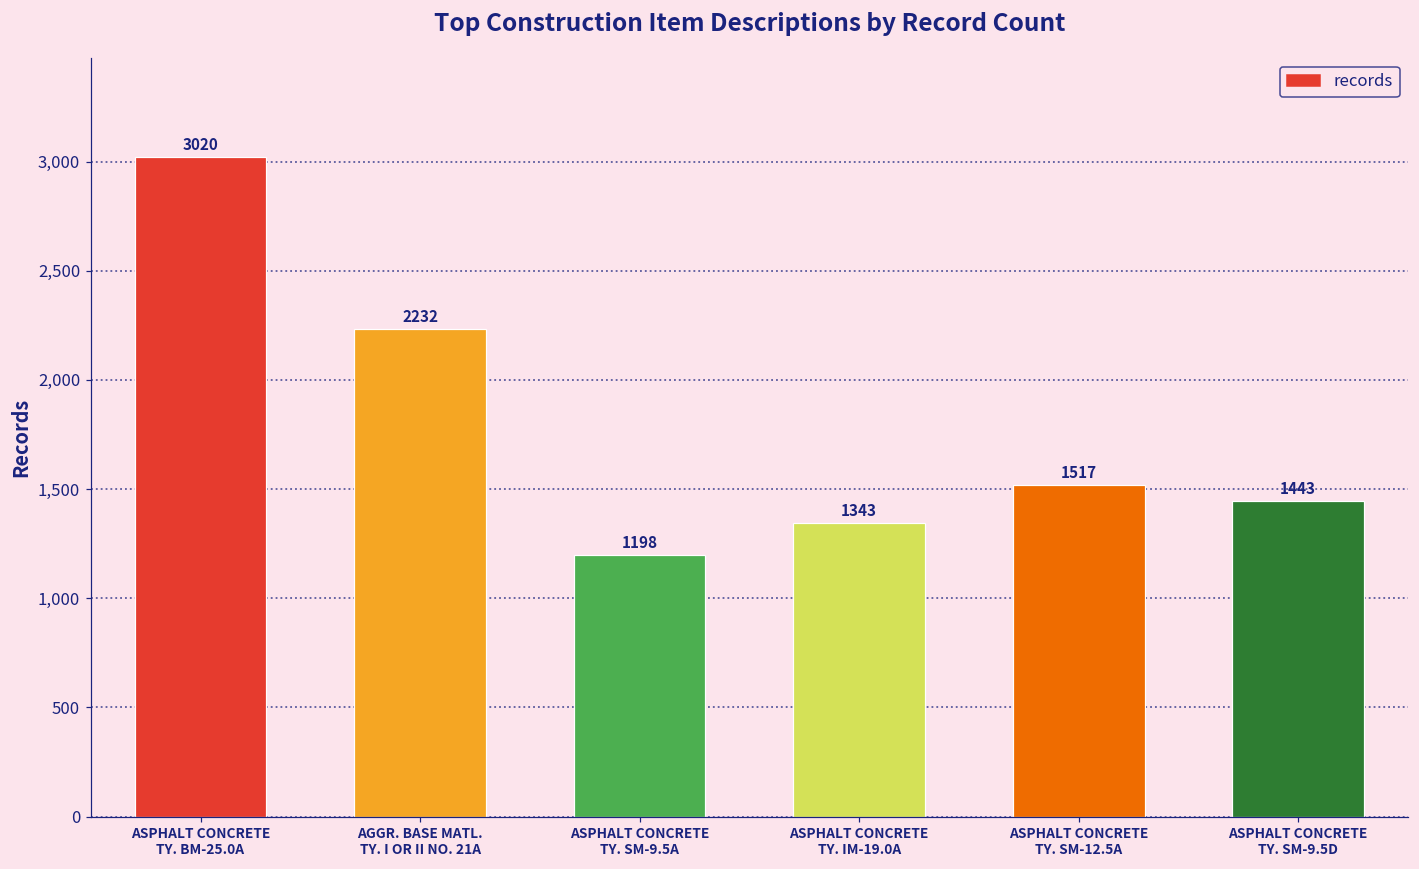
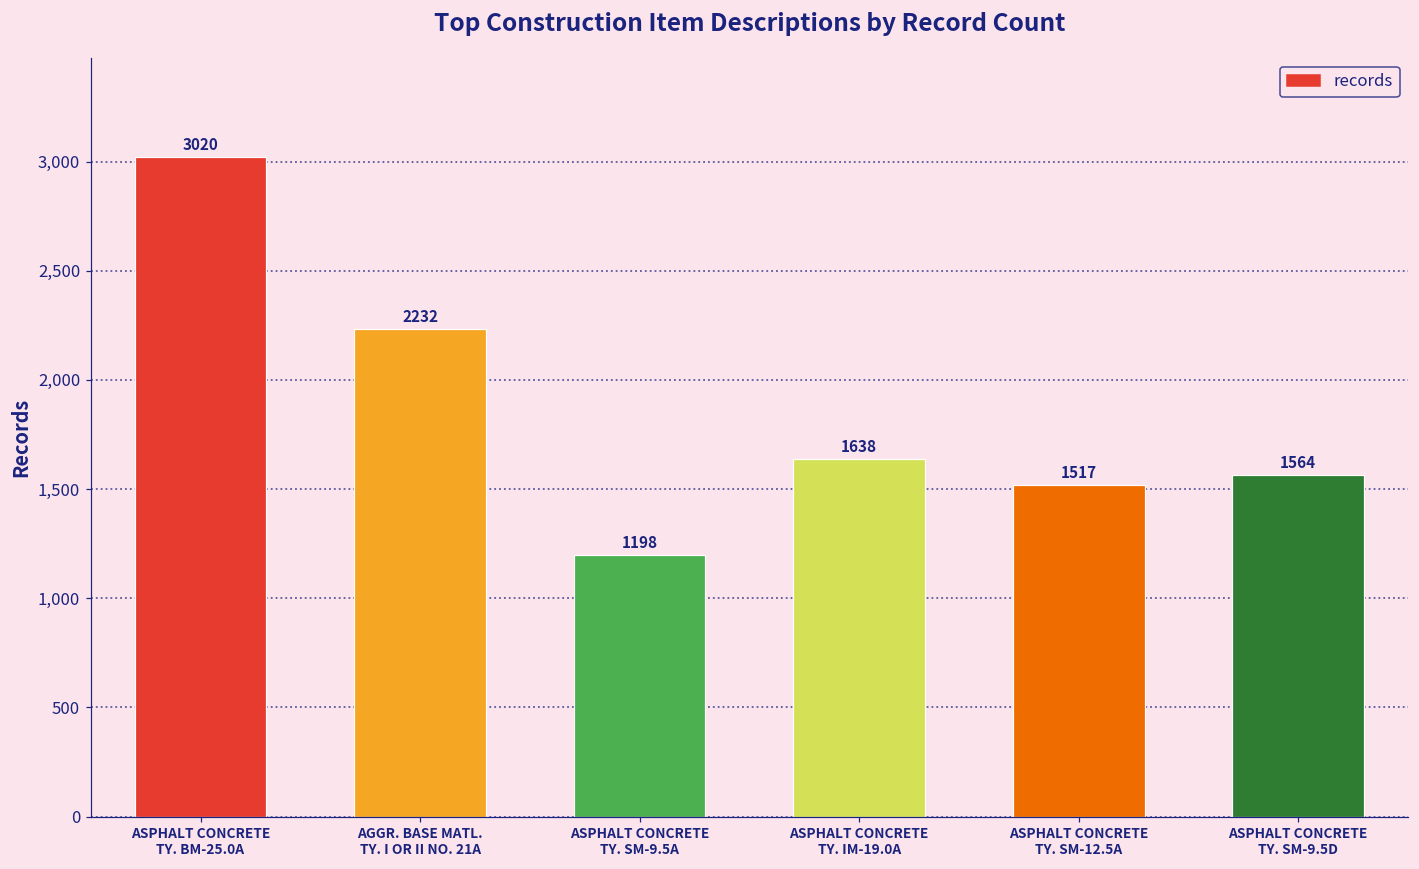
  {
    "ASPHALT CONCRETE TY. BM-25.0A": 3020,
    "AGGR. BASE MATL. TY. I OR II NO. 21A": 2232,
    "ASPHALT CONCRETE TY. SM-9.5A": 1198,
-   "ASPHALT CONCRETE TY. IM-19.0A": 1343,
+   "ASPHALT CONCRETE TY. IM-19.0A": 1638,
    "ASPHALT CONCRETE TY. SM-12.5A": 1517,
-   "ASPHALT CONCRETE TY. SM-9.5D": 1443
+   "ASPHALT CONCRETE TY. SM-9.5D": 1564
  }
